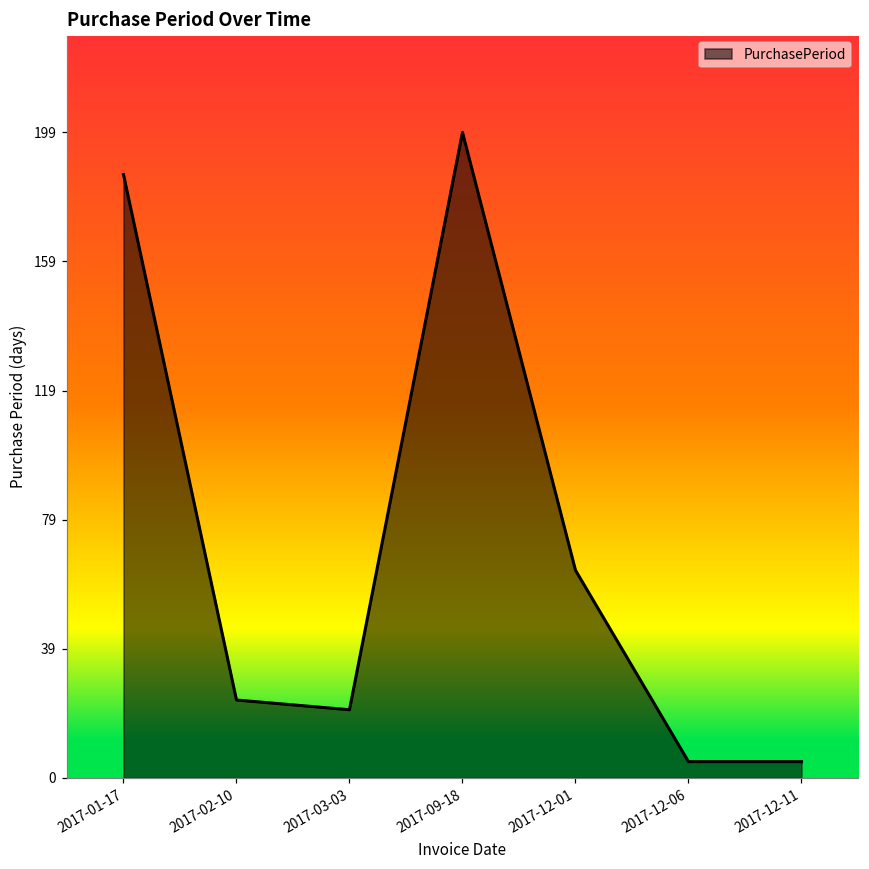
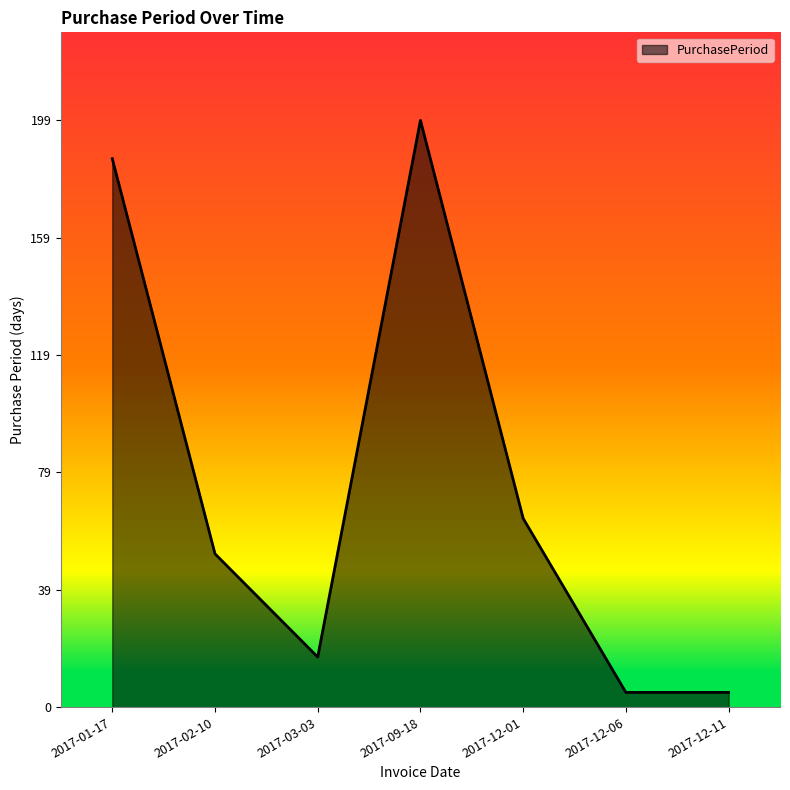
  {
    "2017-01-17": 186,
-   "2017-02-10": 24,
-   "2017-03-03": 21,
+   "2017-02-10": 52,
+   "2017-03-03": 17,
    "2017-09-18": 199,
    "2017-12-01": 64,
    "2017-12-06": 5,
    "2017-12-11": 5
  }
